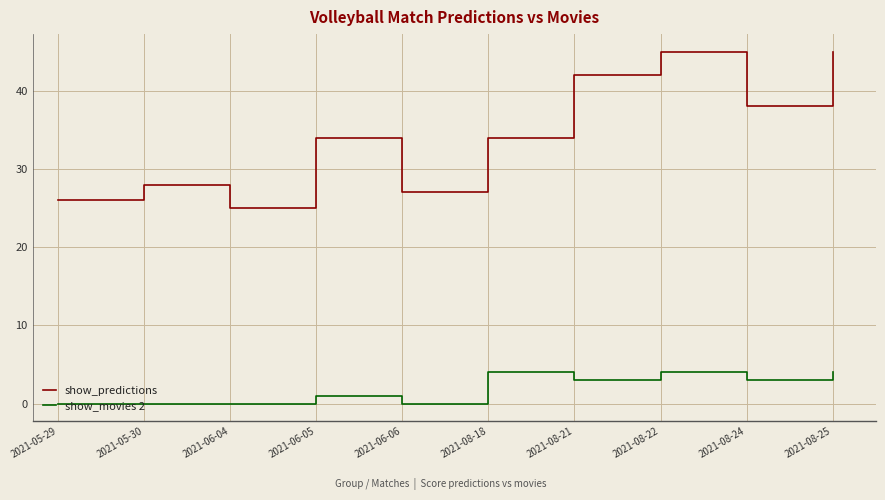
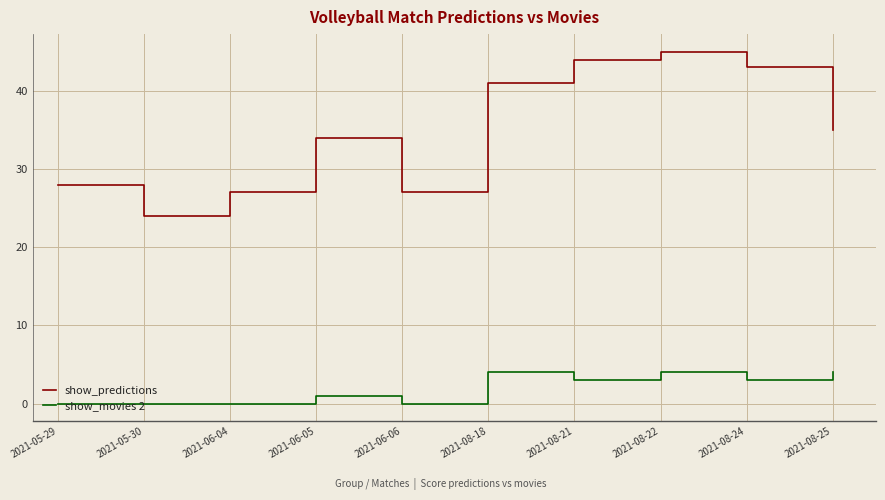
  {
    "show_predictions": {
-     "2021-05-29": 26,
-     "2021-05-30": 28,
-     "2021-06-04": 25,
+     "2021-05-29": 28,
+     "2021-05-30": 24,
+     "2021-06-04": 27,
      "2021-06-05": 34,
      "2021-06-06": 27,
-     "2021-08-18": 34,
-     "2021-08-21": 42,
+     "2021-08-18": 41,
+     "2021-08-21": 44,
      "2021-08-22": 45,
-     "2021-08-24": 38,
-     "2021-08-25": 45
+     "2021-08-24": 43,
+     "2021-08-25": 35
    },
    "show_movies 2": {
      "2021-05-29": 0,
      "2021-05-30": 0,
      "2021-06-04": 0,
      "2021-06-05": 1,
      "2021-06-06": 0,
      "2021-08-18": 4,
      "2021-08-21": 3,
      "2021-08-22": 4,
      "2021-08-24": 3,
      "2021-08-25": 4
    }
  }
